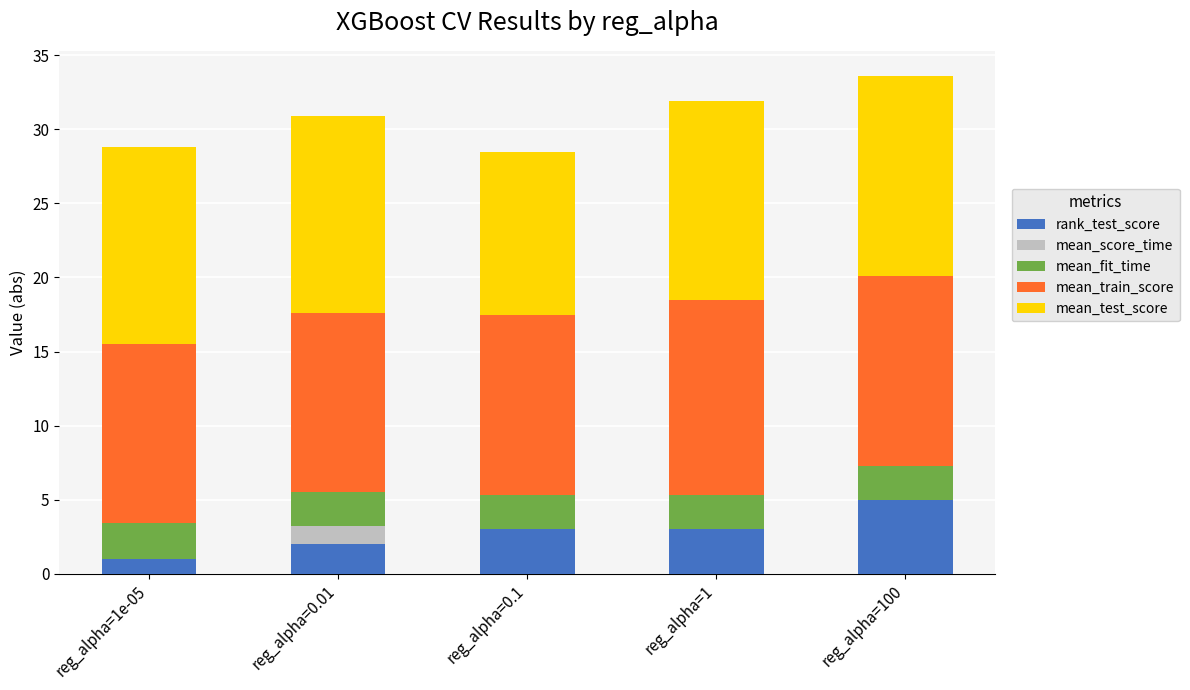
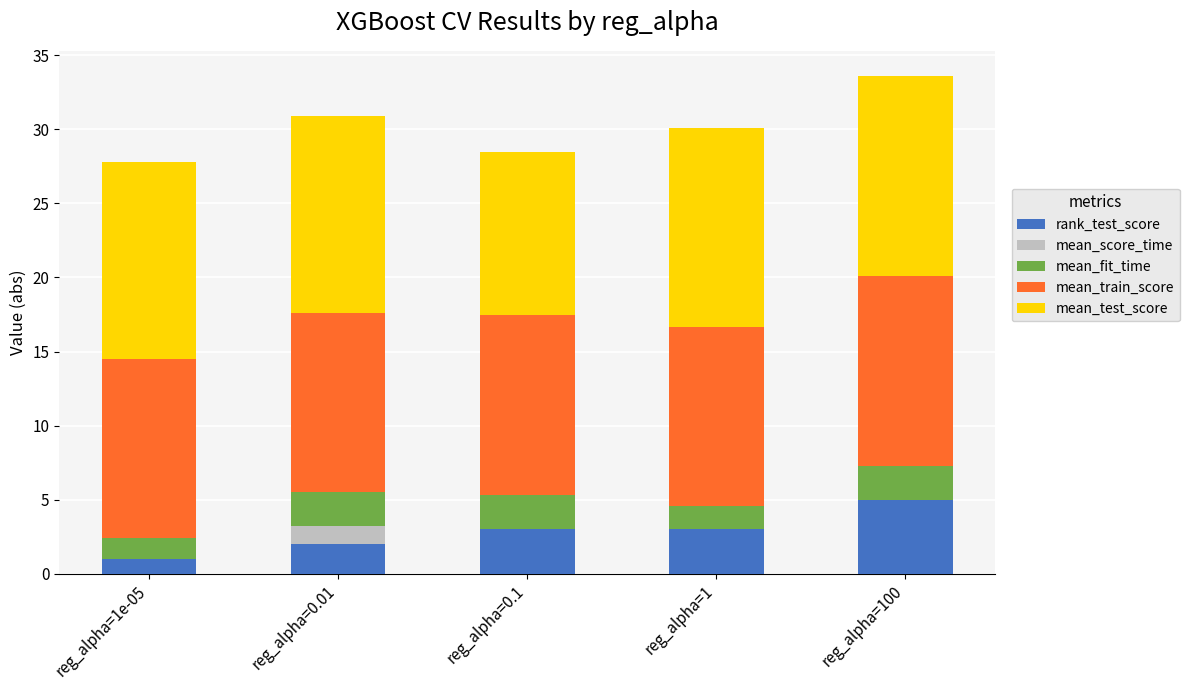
  {
    "rank_test_score": {
      "reg_alpha=1e-05": 1.0,
      "reg_alpha=0.01": 2.0,
      "reg_alpha=0.1": 3.0,
      "reg_alpha=1": 3.0,
      "reg_alpha=100": 5.0
    },
    "mean_score_time": {
      "reg_alpha=0.01": 1.2
    },
    "mean_fit_time": {
-     "reg_alpha=1e-05": 2.4,
+     "reg_alpha=1e-05": 1.4,
      "reg_alpha=0.01": 2.3,
      "reg_alpha=0.1": 2.3,
-     "reg_alpha=1": 2.3,
+     "reg_alpha=1": 1.5,
      "reg_alpha=100": 2.3
    },
    "mean_train_score": {
      "reg_alpha=1e-05": 12.1,
      "reg_alpha=0.01": 12.1,
      "reg_alpha=0.1": 12.1,
-     "reg_alpha=1": 13.1,
+     "reg_alpha=1": 12.1,
      "reg_alpha=100": 12.8
    },
    "mean_test_score": {
      "reg_alpha=1e-05": 13.3,
      "reg_alpha=0.01": 13.3,
      "reg_alpha=0.1": 11.0,
      "reg_alpha=1": 13.5,
      "reg_alpha=100": 13.5
    }
  }
